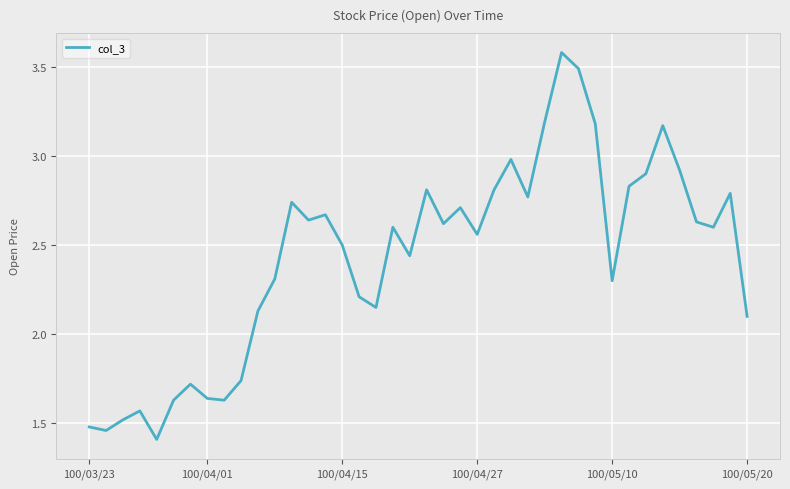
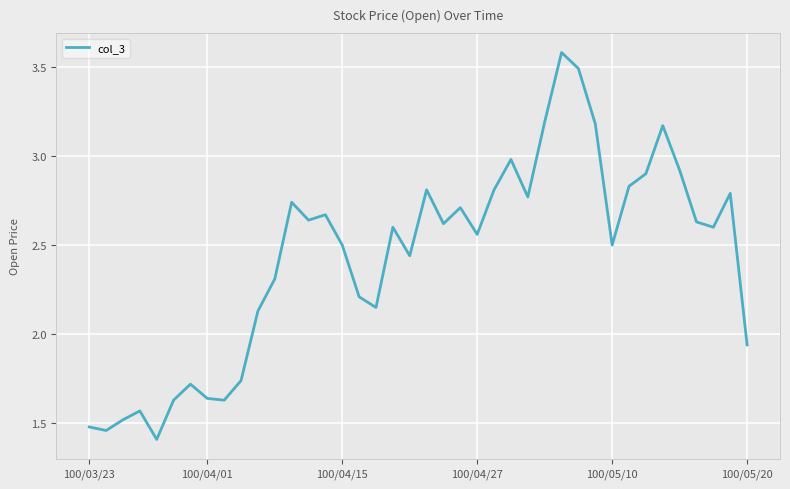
  {
    "100/03/23": 1.48,
    "100/04/01": 1.64,
    "100/04/15": 2.50,
    "100/04/27": 2.56,
-   "100/05/10": 2.3,
-   "100/05/20": 2.10
+   "100/05/10": 2.5,
+   "100/05/20": 1.94
  }
